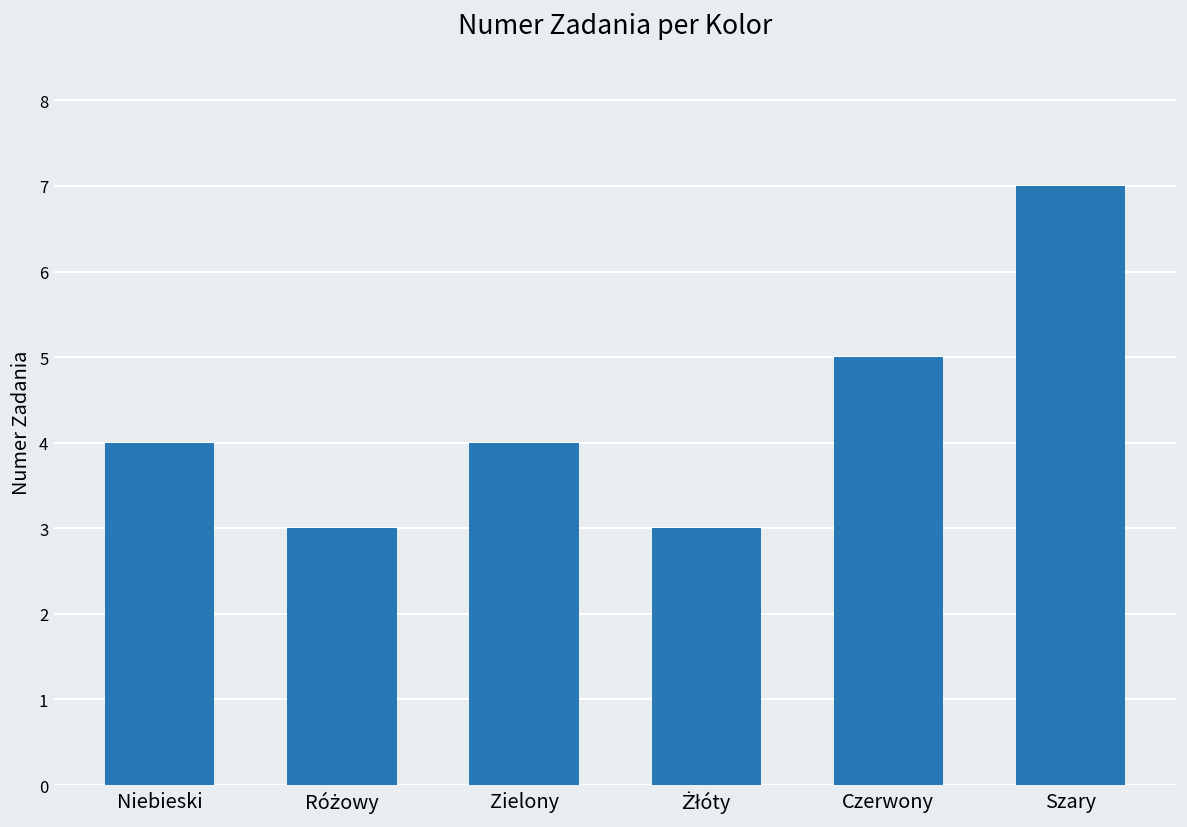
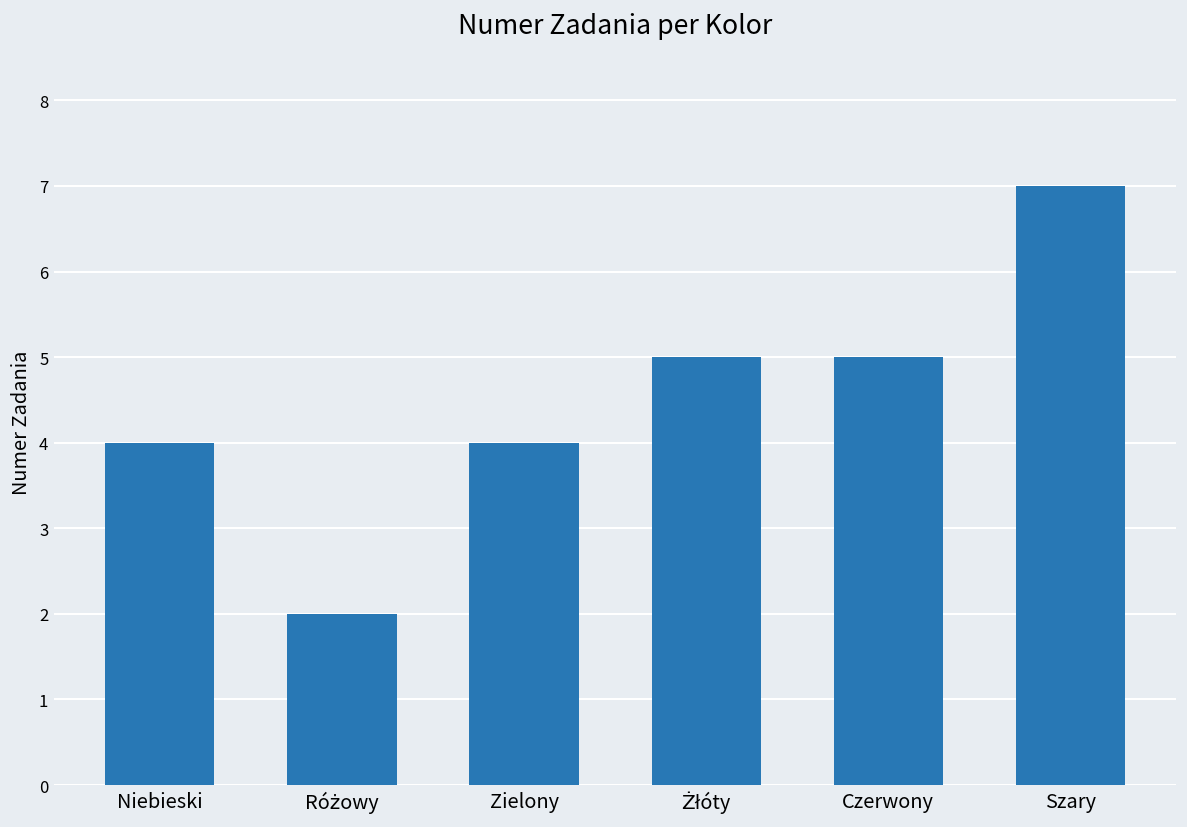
  {
    "Niebieski": 4,
-   "Różowy": 3,
+   "Różowy": 2,
    "Zielony": 4,
-   "Żłóty": 3,
+   "Żłóty": 5,
    "Czerwony": 5,
    "Szary": 7
  }
